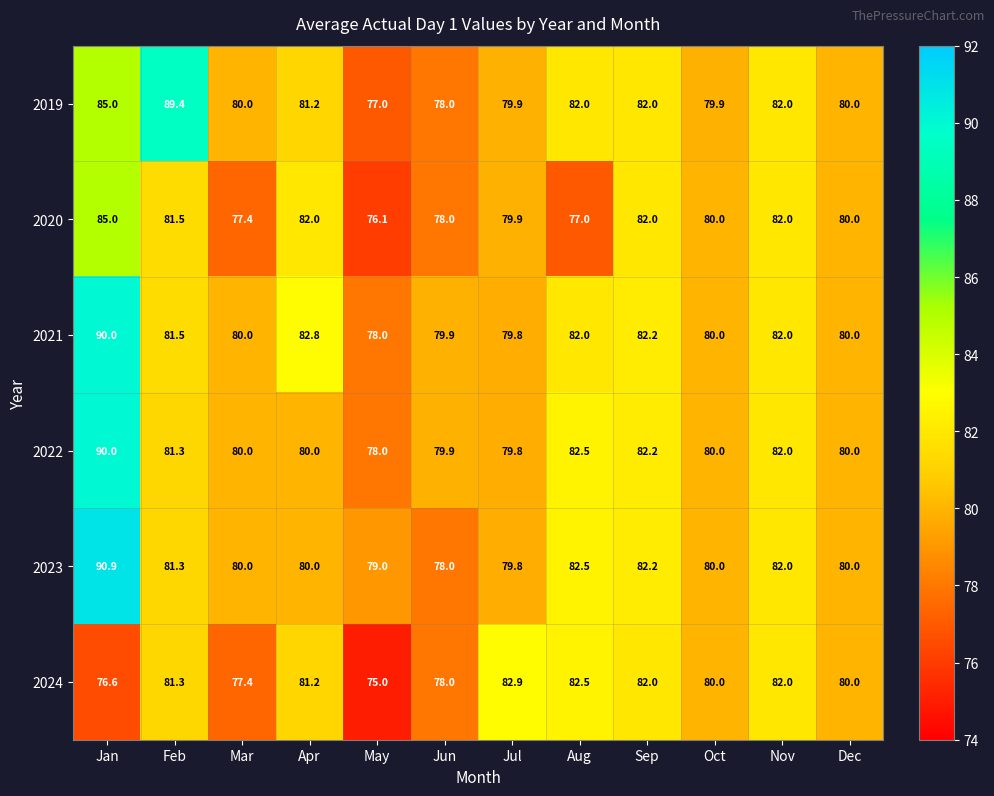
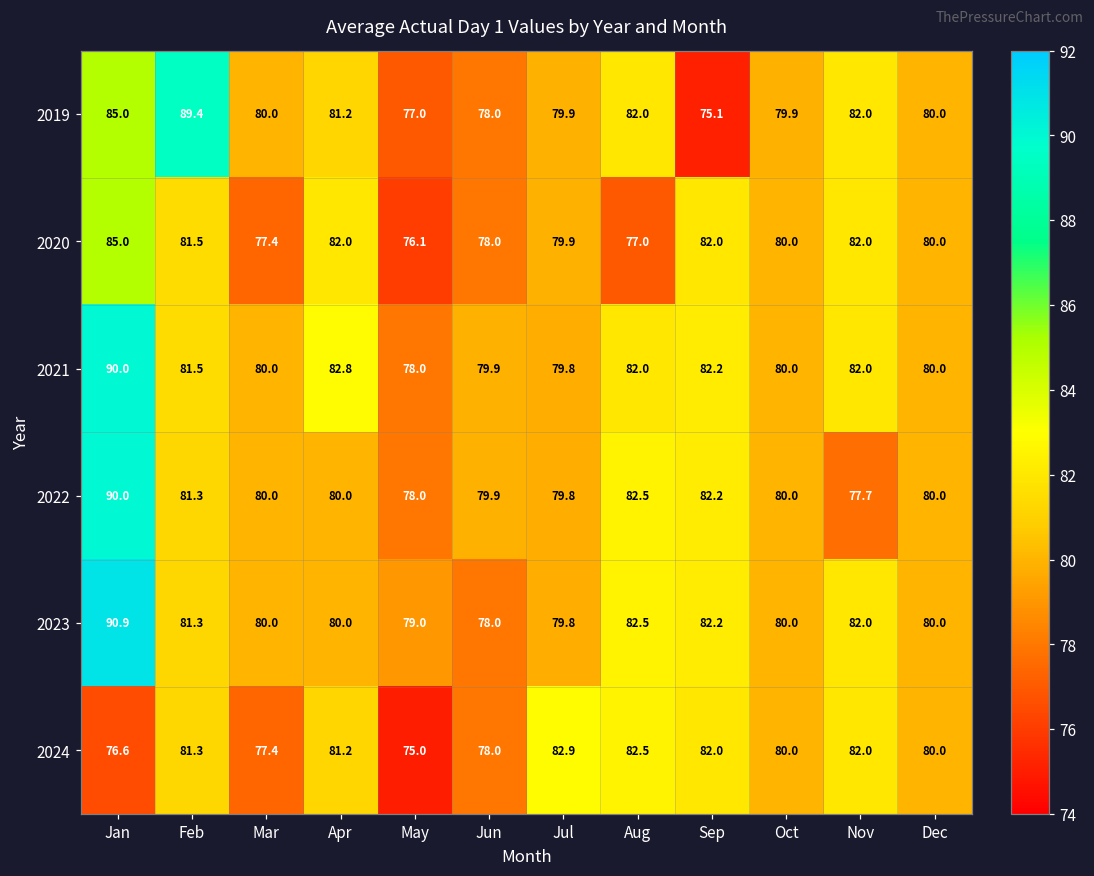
  {
    "2019": {
      "Jan": 85.0,
      "Feb": 89.4,
      "Mar": 80.0,
      "Apr": 81.2,
      "May": 77.0,
      "Jun": 78.0,
      "Jul": 79.9,
      "Aug": 82.0,
-     "Sep": 82.0,
+     "Sep": 75.1,
      "Oct": 79.9,
      "Nov": 82.0,
      "Dec": 80.0
    },
    "2020": {
      "Jan": 85.0,
      "Feb": 81.5,
      "Mar": 77.4,
      "Apr": 82.0,
      "May": 76.1,
      "Jun": 78.0,
      "Jul": 79.9,
      "Aug": 77.0,
      "Sep": 82.0,
      "Oct": 80.0,
      "Nov": 82.0,
      "Dec": 80.0
    },
    "2021": {
      "Jan": 90.0,
      "Feb": 81.5,
      "Mar": 80.0,
      "Apr": 82.8,
      "May": 78.0,
      "Jun": 79.9,
      "Jul": 79.8,
      "Aug": 82.0,
      "Sep": 82.2,
      "Oct": 80.0,
      "Nov": 82.0,
      "Dec": 80.0
    },
    "2022": {
      "Jan": 90.0,
      "Feb": 81.3,
      "Mar": 80.0,
      "Apr": 80.0,
      "May": 78.0,
      "Jun": 79.9,
      "Jul": 79.8,
      "Aug": 82.5,
      "Sep": 82.2,
      "Oct": 80.0,
-     "Nov": 82.0,
+     "Nov": 77.7,
      "Dec": 80.0
    },
    "2023": {
      "Jan": 90.9,
      "Feb": 81.3,
      "Mar": 80.0,
      "Apr": 80.0,
      "May": 79.0,
      "Jun": 78.0,
      "Jul": 79.8,
      "Aug": 82.5,
      "Sep": 82.2,
      "Oct": 80.0,
      "Nov": 82.0,
      "Dec": 80.0
    },
    "2024": {
      "Jan": 76.6,
      "Feb": 81.3,
      "Mar": 77.4,
      "Apr": 81.2,
      "May": 75.0,
      "Jun": 78.0,
      "Jul": 82.9,
      "Aug": 82.5,
      "Sep": 82.0,
      "Oct": 80.0,
      "Nov": 82.0,
      "Dec": 80.0
    }
  }
